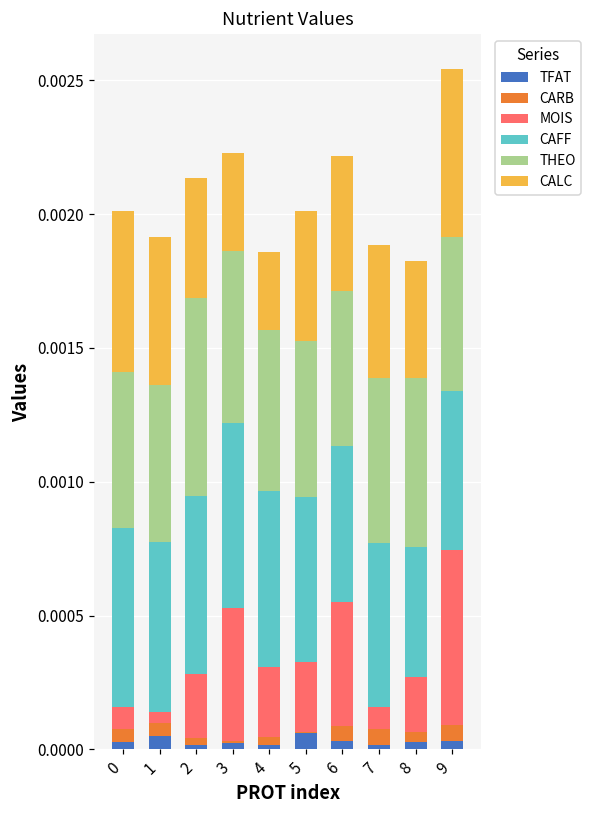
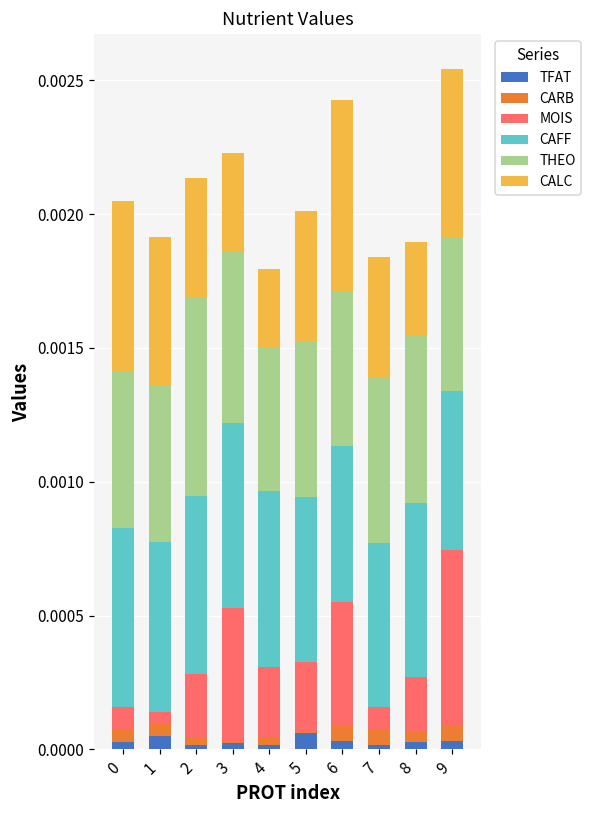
  {
    "TFAT": {
      "0": 0.00003,
      "1": 0.00005,
      "2": 0.00002,
      "3": 0.00003,
      "4": 0.00002,
      "5": 0.00006,
      "6": 0.00003,
      "7": 0.00002,
      "8": 0.00003,
      "9": 0.00003
    },
    "CARB": {
      "0": 0.00005,
      "1": 0.00005,
      "2": 0.00003,
      "4": 0.00003,
      "6": 0.00005,
      "7": 0.00006,
      "8": 0.00004,
      "9": 0.00006
    },
    "MOIS": {
      "0": 0.00008,
      "1": 0.00004,
      "2": 0.00024,
      "3": 0.00050,
      "4": 0.00026,
      "5": 0.00026,
      "6": 0.00046,
      "7": 0.00008,
      "8": 0.00021,
      "9": 0.00065
    },
    "CAFF": {
      "0": 0.00067,
      "1": 0.00063,
      "2": 0.00066,
      "3": 0.00069,
      "4": 0.00066,
      "5": 0.00062,
      "6": 0.00058,
      "7": 0.00061,
-     "8": 0.00049,
+     "8": 0.00065,
      "9": 0.00060
    },
    "THEO": {
      "0": 0.00059,
      "1": 0.00059,
      "2": 0.00074,
      "3": 0.00064,
-     "4": 0.00060,
+     "4": 0.00054,
      "5": 0.00058,
      "6": 0.00058,
      "7": 0.00062,
      "8": 0.00063,
      "9": 0.00057
    },
    "CALC": {
-     "0": 0.00060,
+     "0": 0.00064,
      "1": 0.00055,
      "2": 0.00045,
      "3": 0.00037,
      "4": 0.00029,
      "5": 0.00049,
-     "6": 0.00050,
-     "7": 0.00050,
-     "8": 0.00044,
+     "6": 0.00071,
+     "7": 0.00045,
+     "8": 0.00035,
      "9": 0.00063
    }
  }
